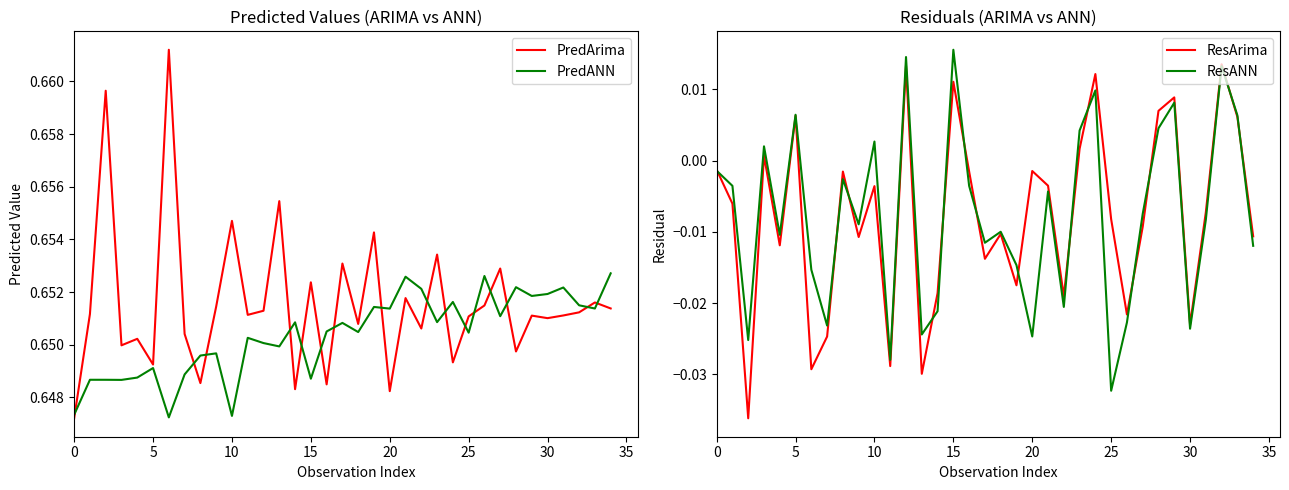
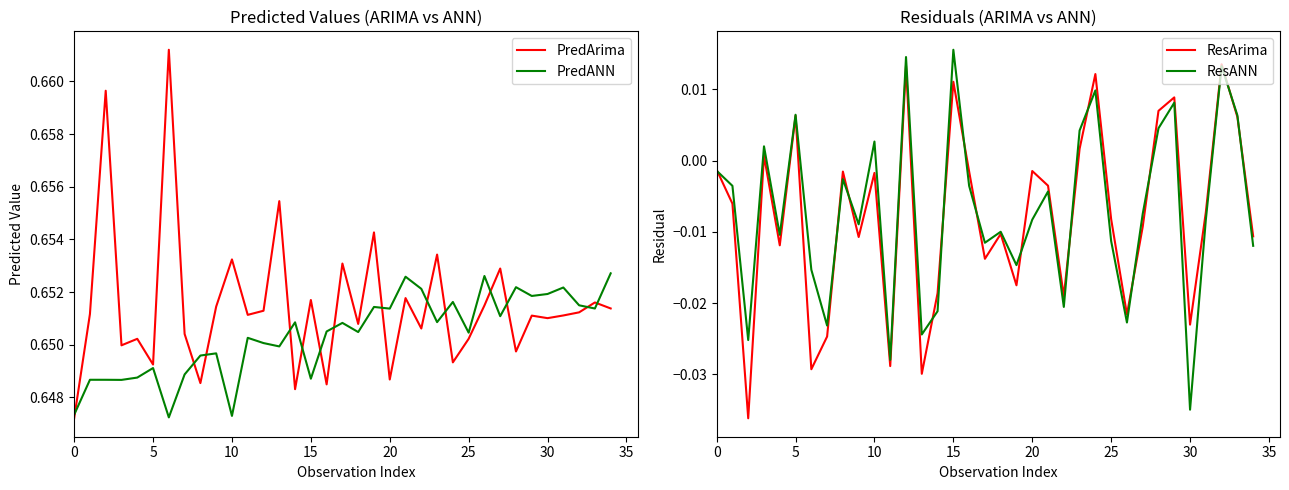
  {
    "Predicted Values (ARIMA vs ANN)": {
      "PredArima": {
        "0": 0.6472,
        "5": 0.6492,
-       "10": 0.6547,
-       "15": 0.6524,
-       "20": 0.6482,
-       "25": 0.6511,
+       "10": 0.6532,
+       "15": 0.6517,
+       "20": 0.6487,
+       "25": 0.6502,
        "30": 0.6510
      },
      "PredANN": {
        "0": 0.6473,
        "5": 0.6491,
        "10": 0.6473,
        "15": 0.6487,
        "20": 0.6514,
        "25": 0.6505,
        "30": 0.6519
      }
    },
    "Residuals (ARIMA vs ANN)": {
      "ResArima": {
-       "10": -0.004,
+       "10": -0.002,
        "15": 0.011,
        "20": -0.001,
        "25": -0.008,
        "30": -0.023
      },
      "ResANN": {
        "10": 0.003,
        "15": 0.016,
-       "20": -0.025,
-       "25": -0.032,
-       "30": -0.024
+       "20": -0.008,
+       "25": -0.011,
+       "30": -0.035
      }
    }
  }
